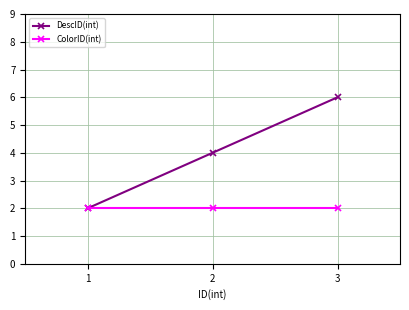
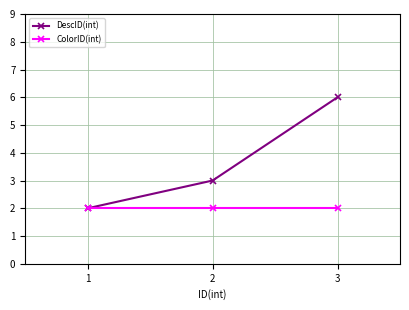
  {
    "DescID(int)": {
-     "2": 4,
+     "2": 3,
      "3": 6
    },
    "ColorID(int)": {
      "2": 2,
      "3": 2
    }
  }
